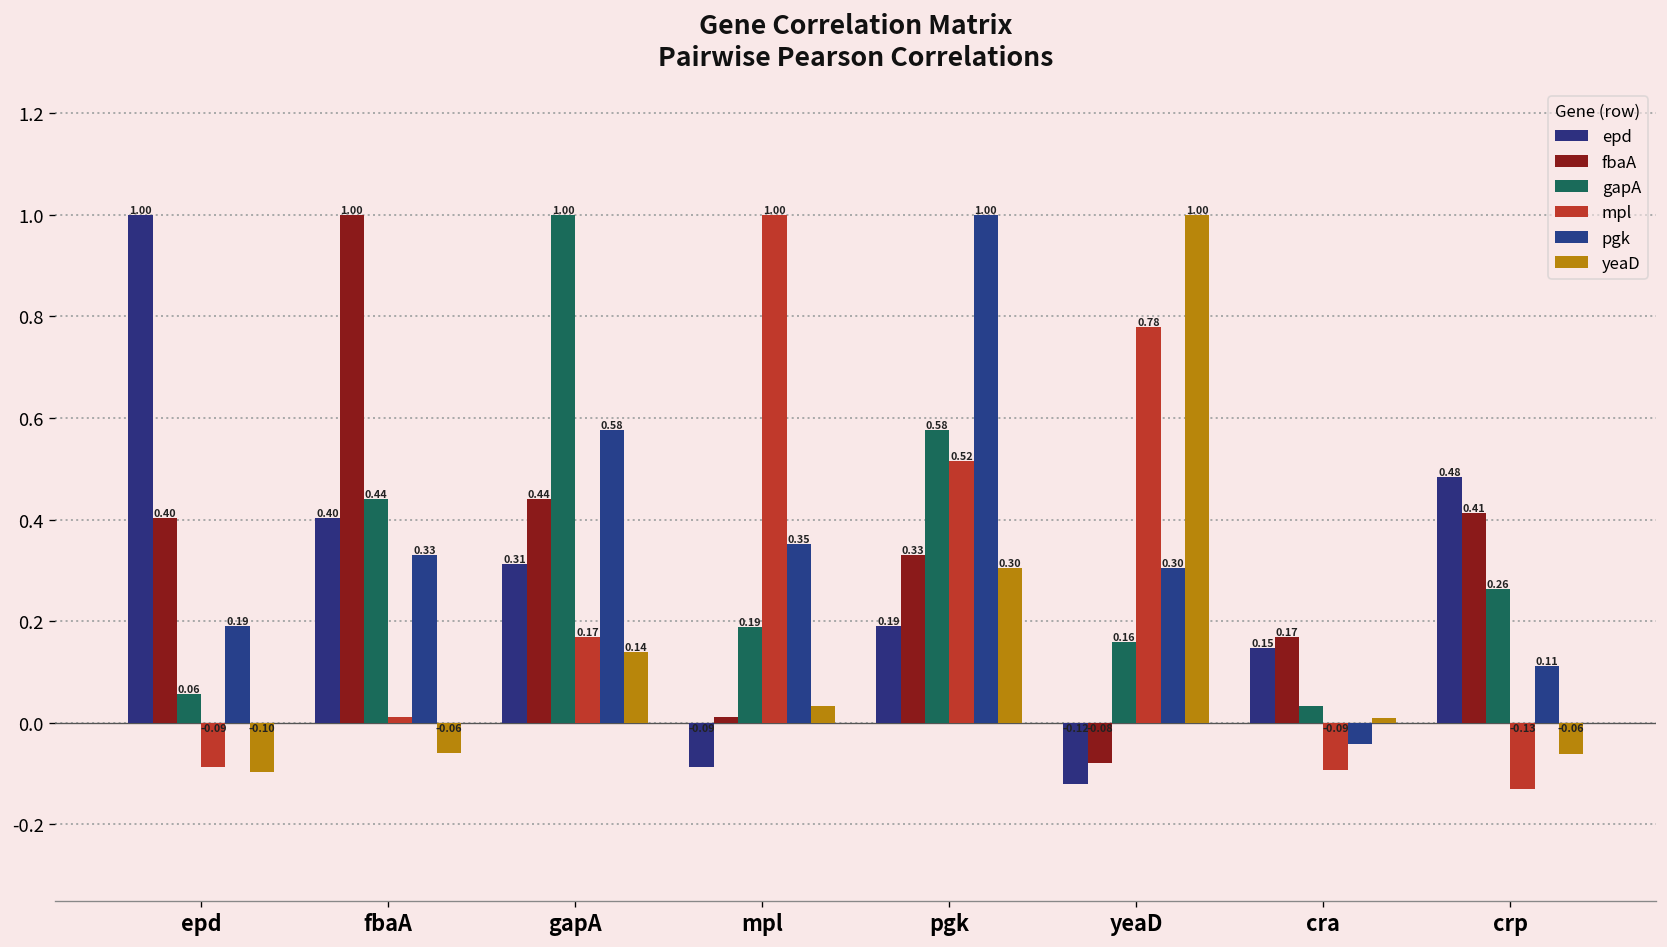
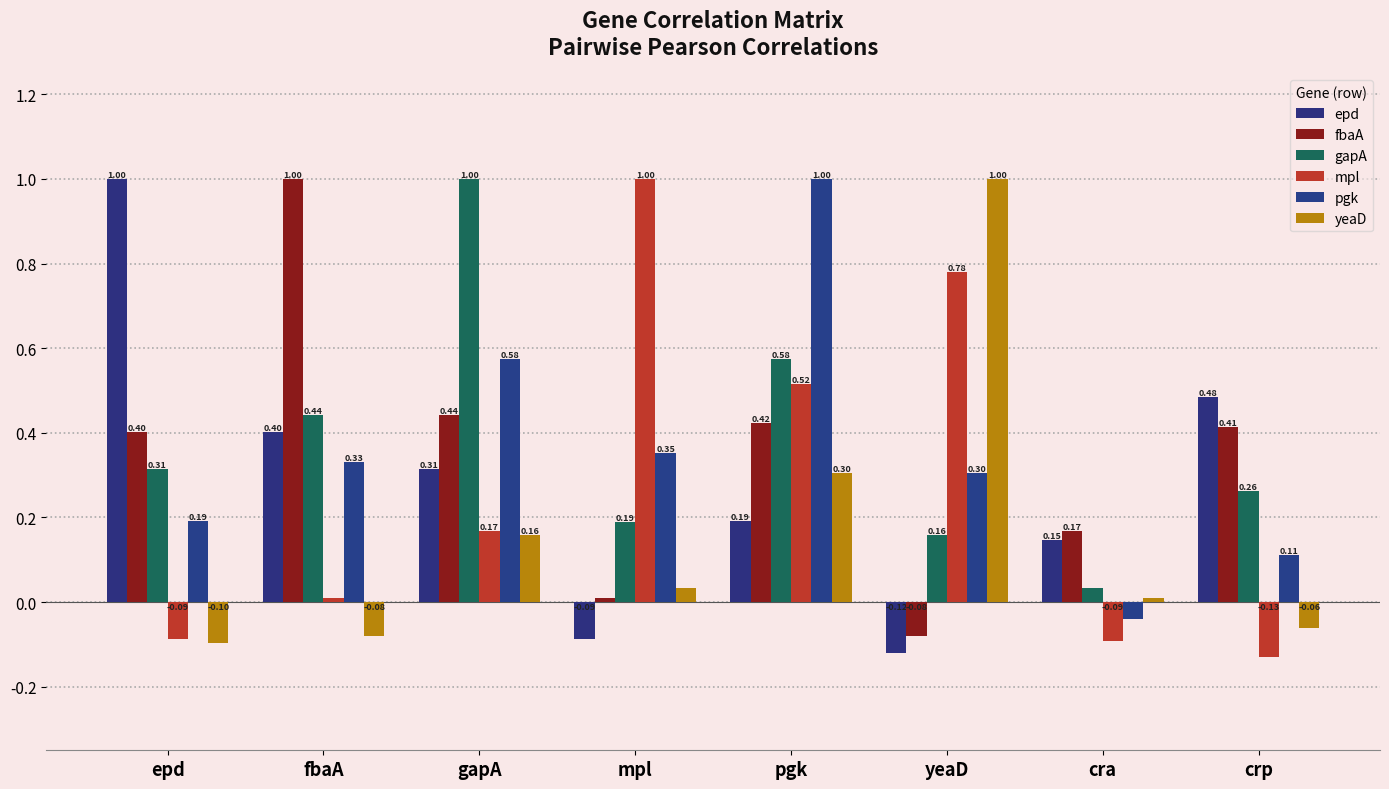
  {
    "fbaA": {
      "epd": 0.40,
      "fbaA": 1.00,
      "gapA": 0.44,
-     "pgk": 0.33,
+     "pgk": 0.42,
      "yeaD": -0.08,
      "cra": 0.17,
      "crp": 0.41
    },
    "gapA": {
-     "epd": 0.06,
+     "epd": 0.31,
      "fbaA": 0.44,
      "gapA": 1.00,
      "mpl": 0.19,
      "pgk": 0.58,
      "yeaD": 0.16,
      "crp": 0.26
    },
    "mpl": {
      "epd": -0.09,
      "gapA": 0.17,
      "mpl": 1.00,
      "pgk": 0.52,
      "yeaD": 0.78,
      "cra": -0.09,
      "crp": -0.13
    },
    "yeaD": {
      "epd": -0.10,
-     "fbaA": -0.06,
-     "gapA": 0.14,
+     "fbaA": -0.08,
+     "gapA": 0.16,
      "pgk": 0.30,
      "yeaD": 1.00,
      "crp": -0.06
    }
  }
